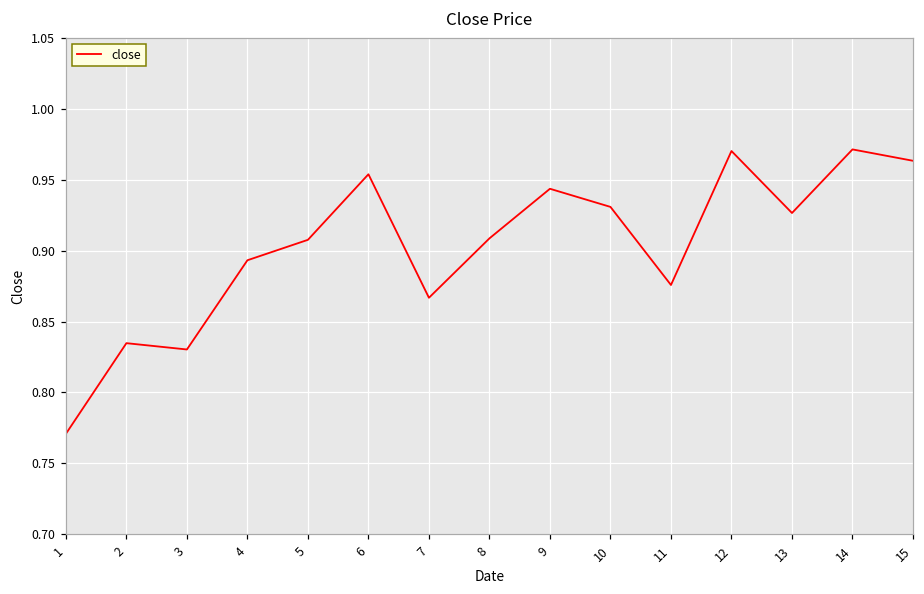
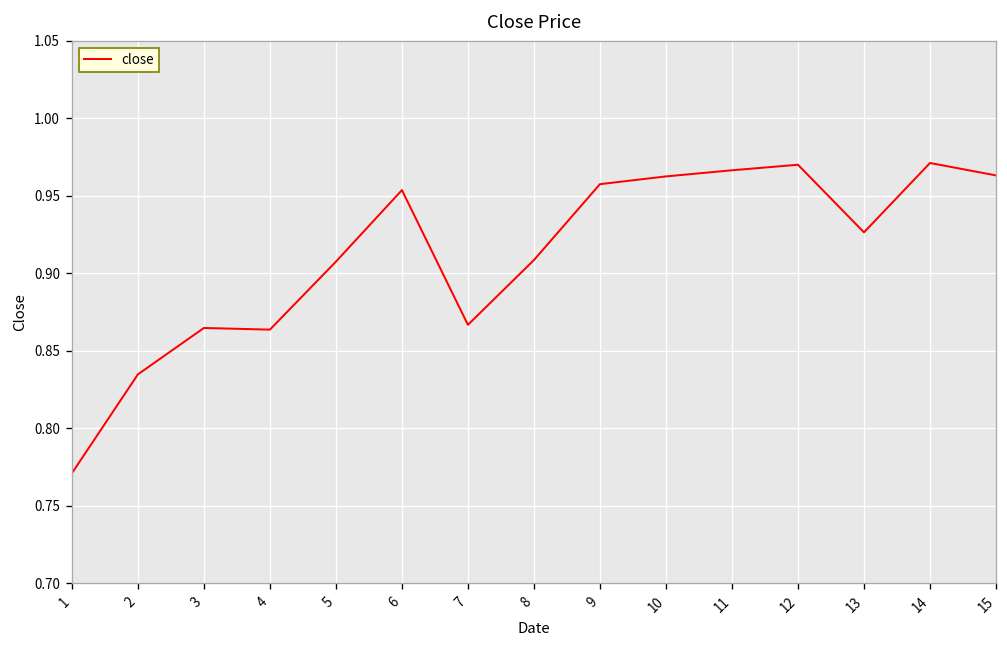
  {
    "1": 0.771,
    "2": 0.835,
-   "3": 0.830,
-   "4": 0.893,
+   "3": 0.865,
+   "4": 0.864,
    "5": 0.908,
    "6": 0.954,
    "7": 0.867,
    "8": 0.909,
-   "9": 0.943,
-   "10": 0.931,
-   "11": 0.876,
+   "9": 0.958,
+   "10": 0.963,
+   "11": 0.966,
    "12": 0.970,
    "13": 0.926,
    "14": 0.971,
    "15": 0.963
  }
